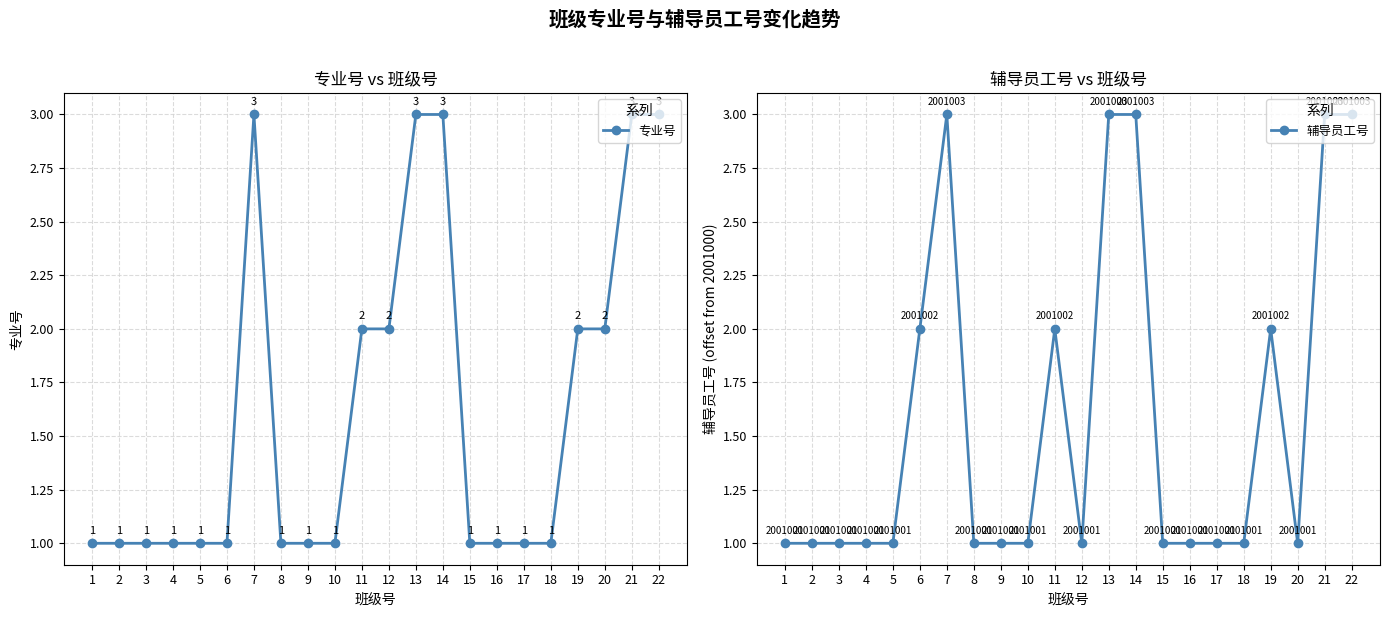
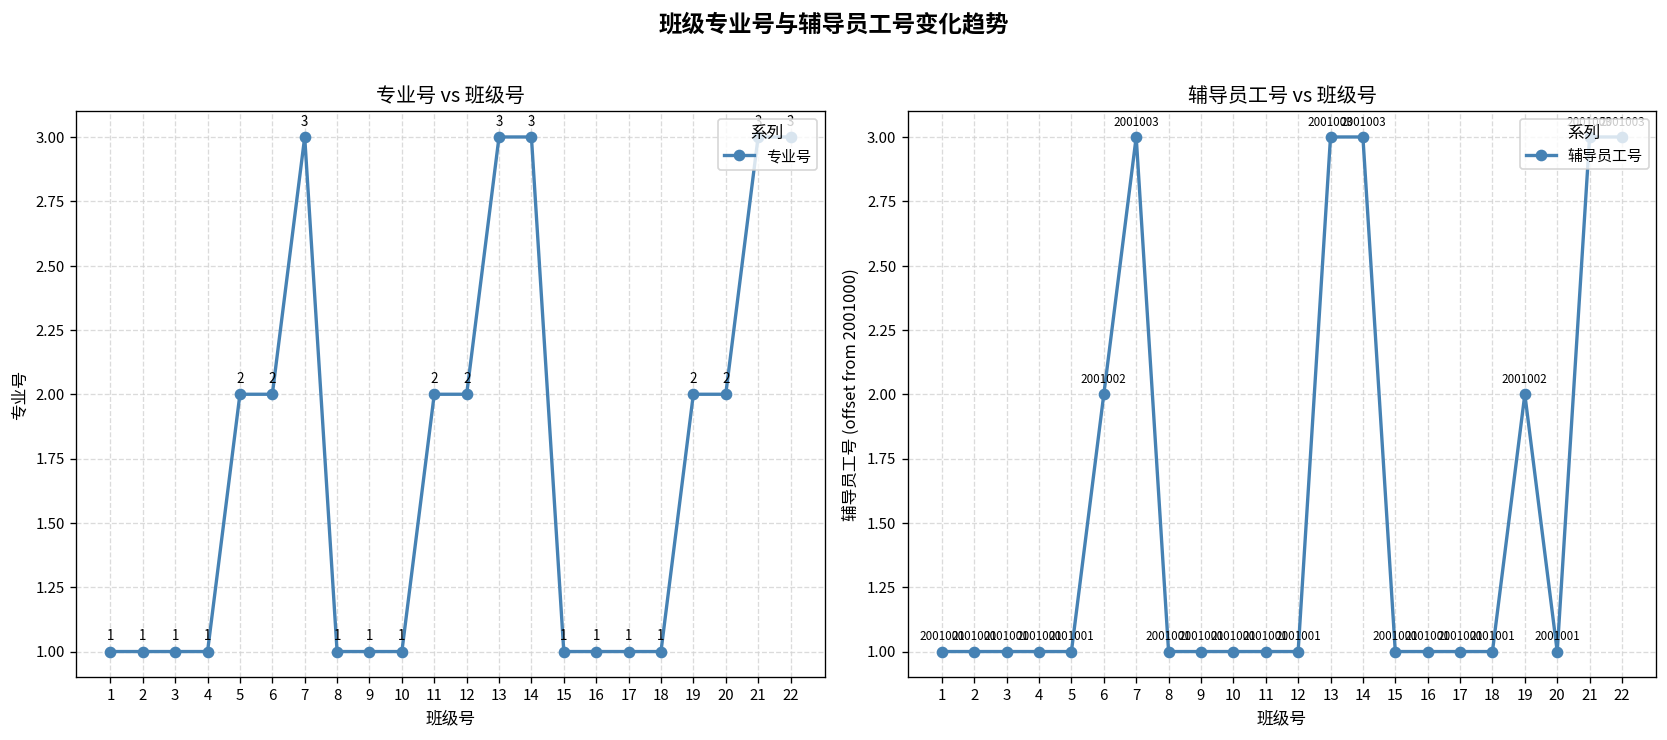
  {
    "专业号 vs 班级号": {
      "1": 1,
      "2": 1,
      "3": 1,
      "4": 1,
-     "5": 1,
-     "6": 1,
+     "5": 2,
+     "6": 2,
      "7": 3,
      "8": 1,
      "9": 1,
      "10": 1,
      "11": 2,
      "12": 2,
      "13": 3,
      "14": 3,
      "15": 1,
      "16": 1,
      "17": 1,
      "18": 1,
      "19": 2,
      "20": 2
    },
    "辅导员工号 vs 班级号": {
-     "11": 2001002
+     "11": 2001001
    }
  }
